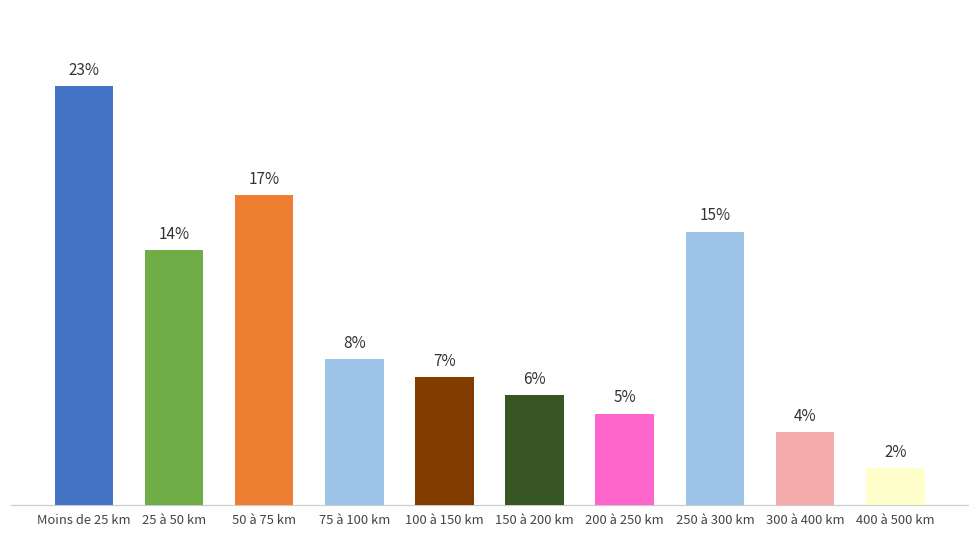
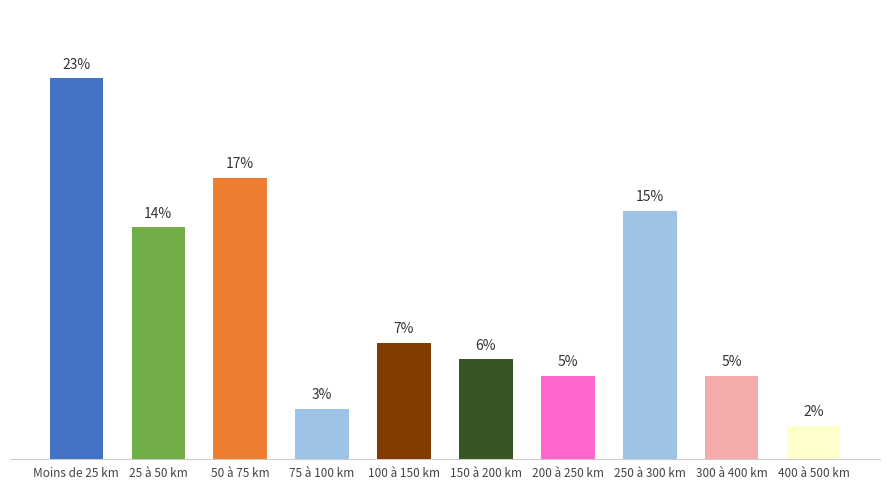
  {
    "Moins de 25 km": "23%",
    "25 à 50 km": "14%",
    "50 à 75 km": "17%",
-   "75 à 100 km": "8%",
+   "75 à 100 km": "3%",
    "100 à 150 km": "7%",
    "150 à 200 km": "6%",
    "200 à 250 km": "5%",
    "250 à 300 km": "15%",
-   "300 à 400 km": "4%",
+   "300 à 400 km": "5%",
    "400 à 500 km": "2%"
  }
